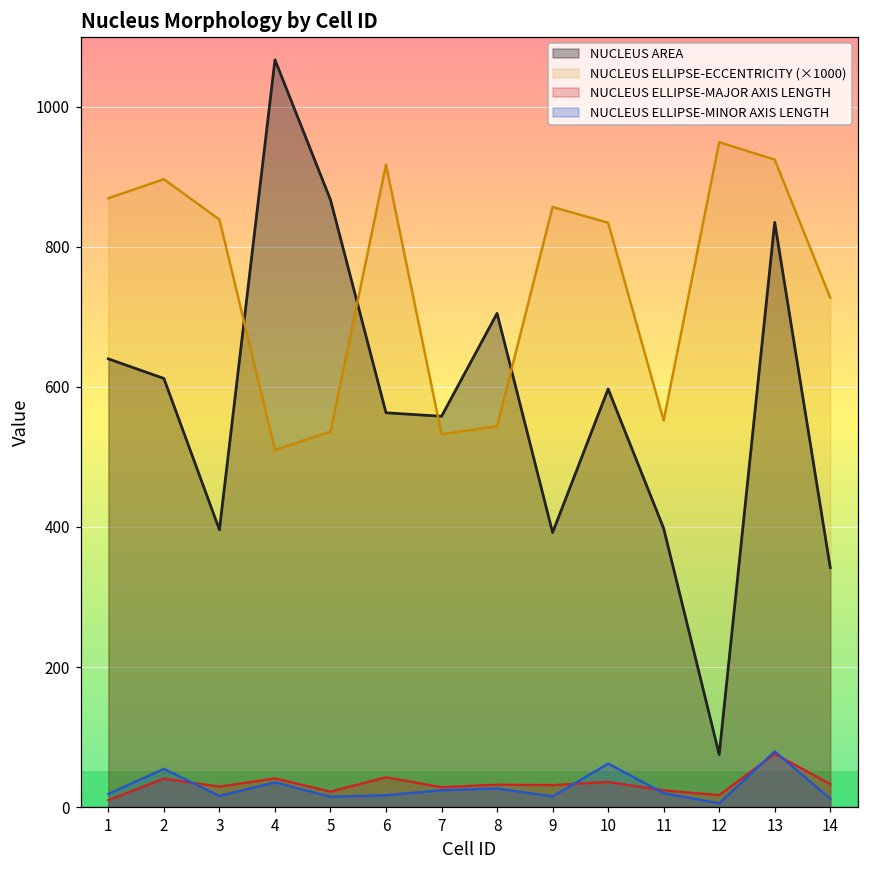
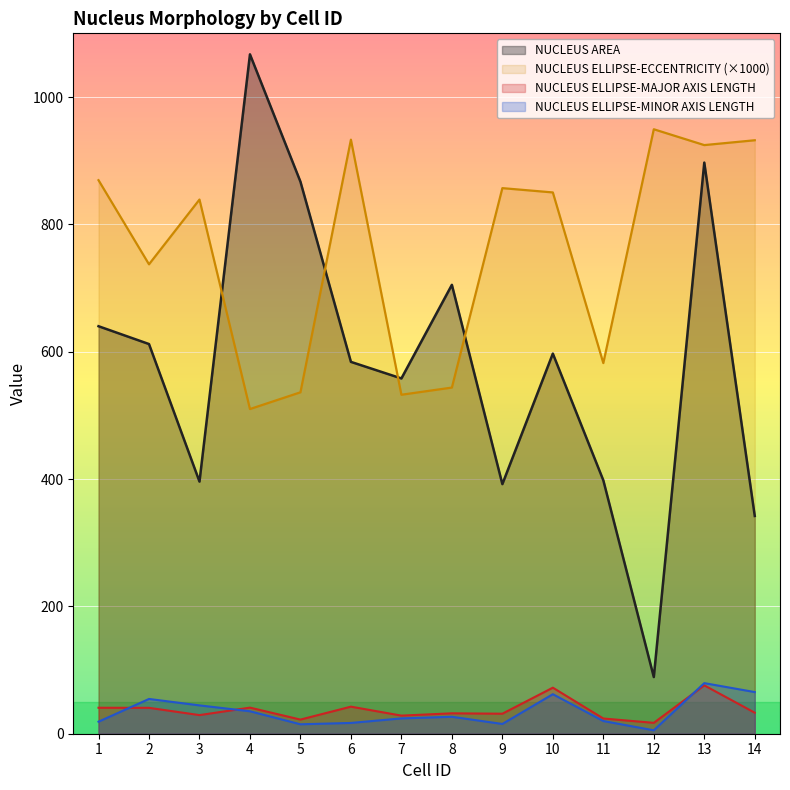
  {
    "NUCLEUS AREA": {
      "1": 640,
      "2": 610,
      "3": 400,
      "4": 1070,
      "5": 870,
-     "6": 560,
+     "6": 580,
      "7": 560,
      "8": 710,
      "9": 390,
      "10": 600,
      "11": 400,
-     "12": 80,
-     "13": 840,
+     "12": 90,
+     "13": 900,
      "14": 340
    },
    "NUCLEUS ELLIPSE-ECCENTRICITY (×1000)": {
      "1": 870,
-     "2": 900,
+     "2": 740,
      "3": 840,
      "4": 510,
      "5": 540,
-     "6": 920,
+     "6": 930,
      "7": 530,
      "8": 540,
      "9": 860,
-     "10": 830,
-     "11": 550,
+     "10": 850,
+     "11": 580,
      "12": 950,
      "13": 920,
-     "14": 730
+     "14": 930
    },
    "NUCLEUS ELLIPSE-MAJOR AXIS LENGTH": {
-     "1": 10,
+     "1": 40,
      "2": 40,
      "3": 30,
      "4": 40,
      "5": 20,
      "6": 40,
      "7": 30,
      "8": 30,
      "9": 30,
-     "10": 40,
+     "10": 70,
      "12": 20,
      "14": 30
    },
    "NUCLEUS ELLIPSE-MINOR AXIS LENGTH": {
      "1": 20,
      "2": 50,
-     "3": 20,
+     "3": 40,
      "4": 40,
      "5": 10,
      "6": 20,
      "7": 20,
      "8": 30,
      "9": 20,
      "10": 60,
      "12": 10,
-     "14": 10
+     "14": 70
    }
  }
